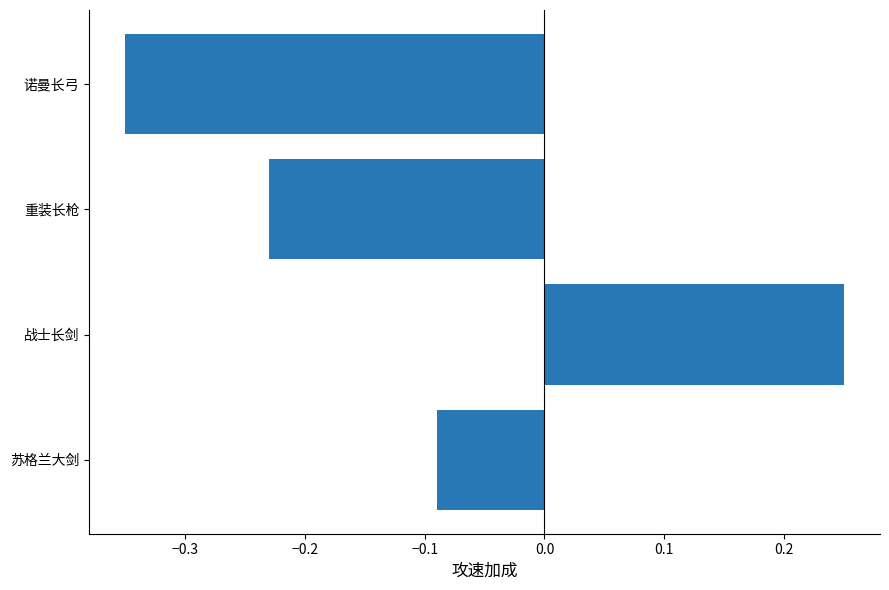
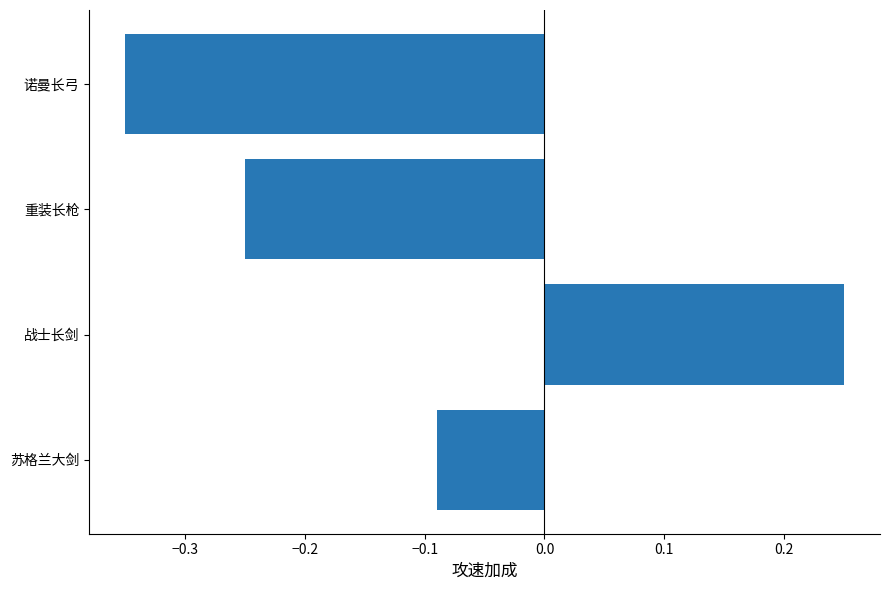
  {
    "诺曼长弓": -0.35,
-   "重装长枪": -0.23,
+   "重装长枪": -0.25,
    "战士长剑": 0.25,
    "苏格兰大剑": -0.09
  }
